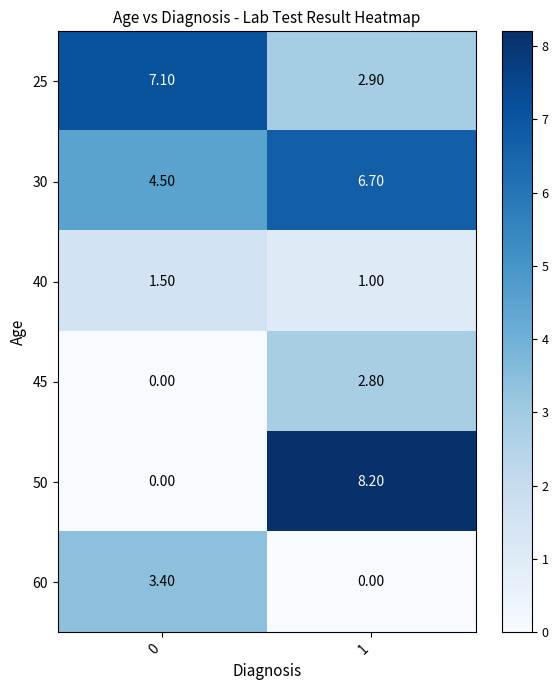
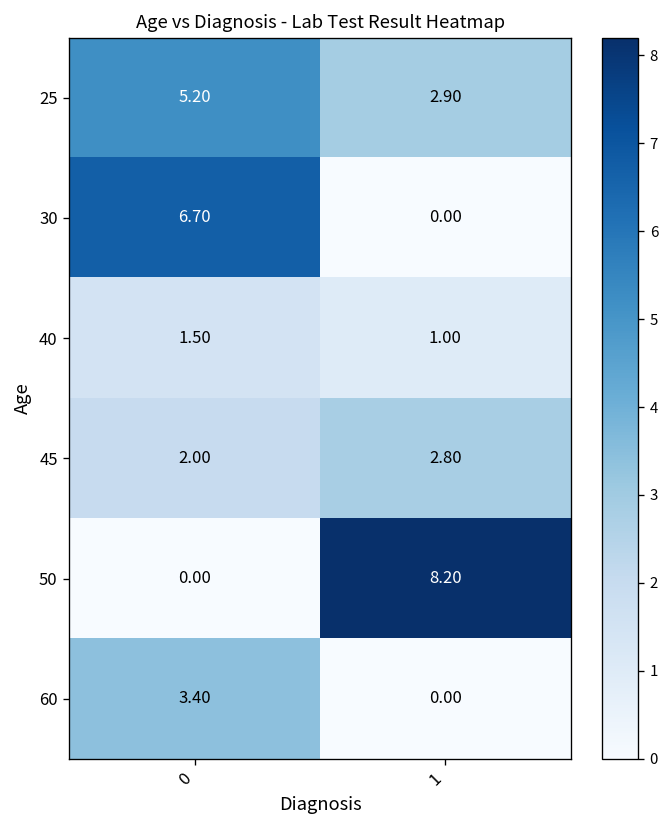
  {
    "25": {
-     "0": 7.10,
+     "0": 5.20,
      "1": 2.90
    },
    "30": {
-     "0": 4.50,
-     "1": 6.70
+     "0": 6.70,
+     "1": 0.00
    },
    "40": {
      "0": 1.50,
      "1": 1.00
    },
    "45": {
-     "0": 0.00,
+     "0": 2.00,
      "1": 2.80
    },
    "50": {
      "0": 0.00,
      "1": 8.20
    },
    "60": {
      "0": 3.40,
      "1": 0.00
    }
  }
